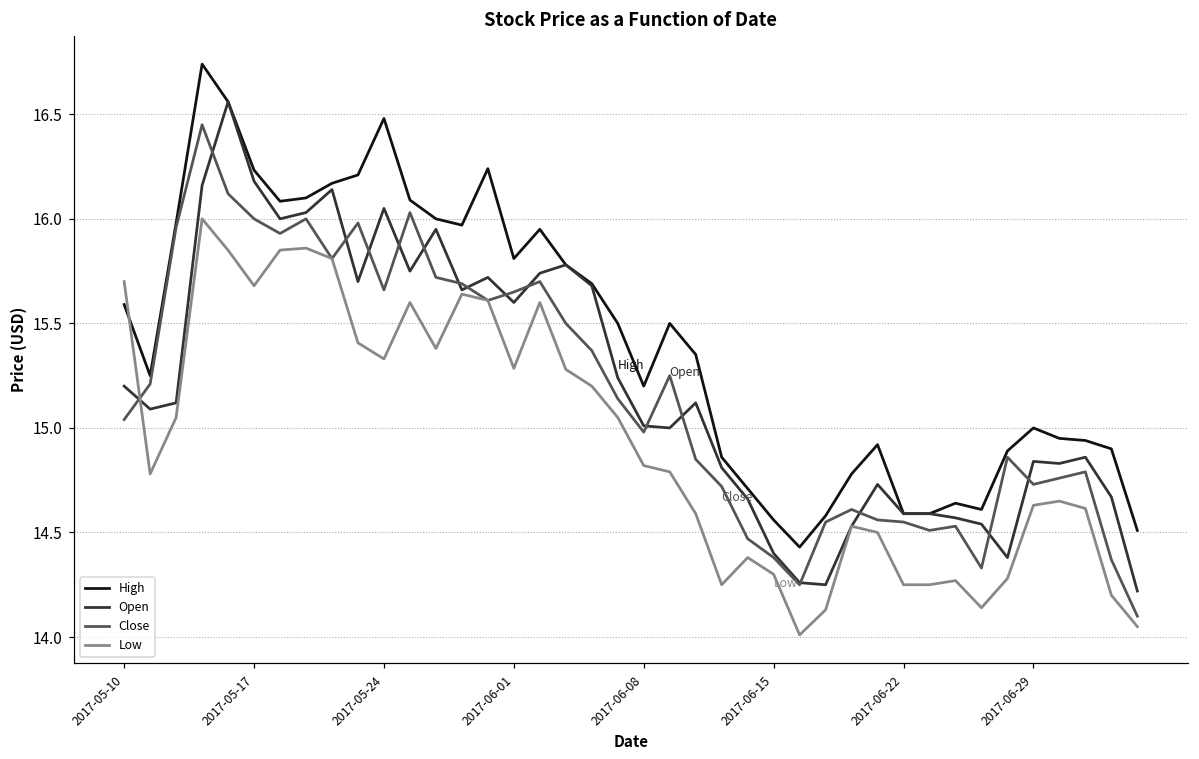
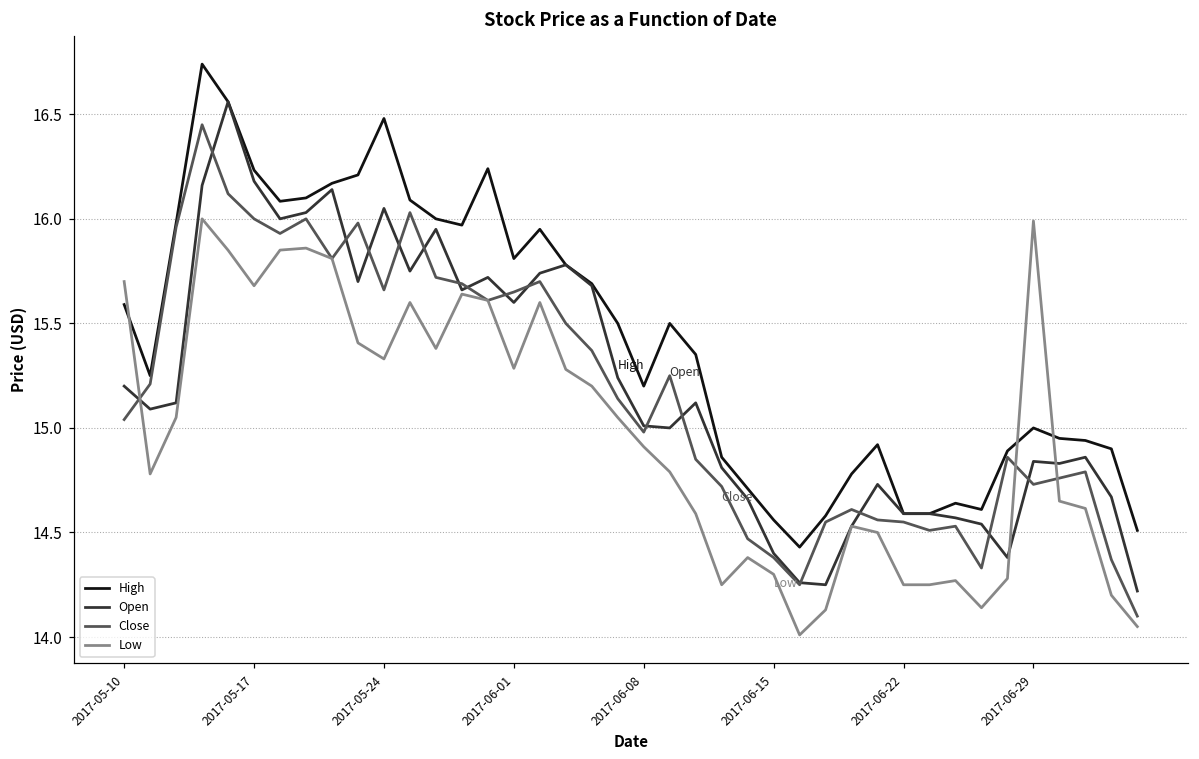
  {
    "Low": {
      "2017-05-10": 15.70,
      "2017-05-17": 15.68,
      "2017-05-24": 15.33,
      "2017-06-01": 15.29,
-     "2017-06-08": 14.82,
+     "2017-06-08": 14.91,
      "2017-06-15": 14.30,
      "2017-06-22": 14.25,
-     "2017-06-29": 14.63
+     "2017-06-29": 15.99
    }
  }
